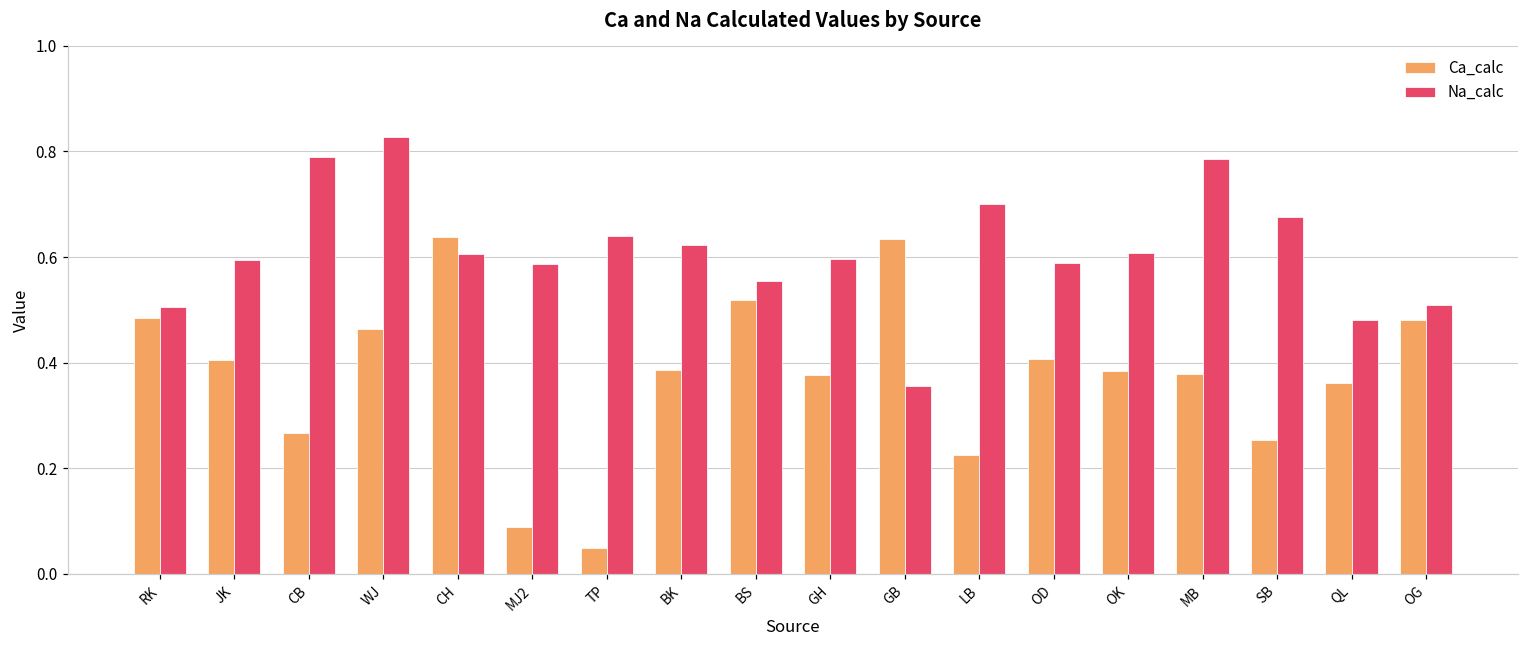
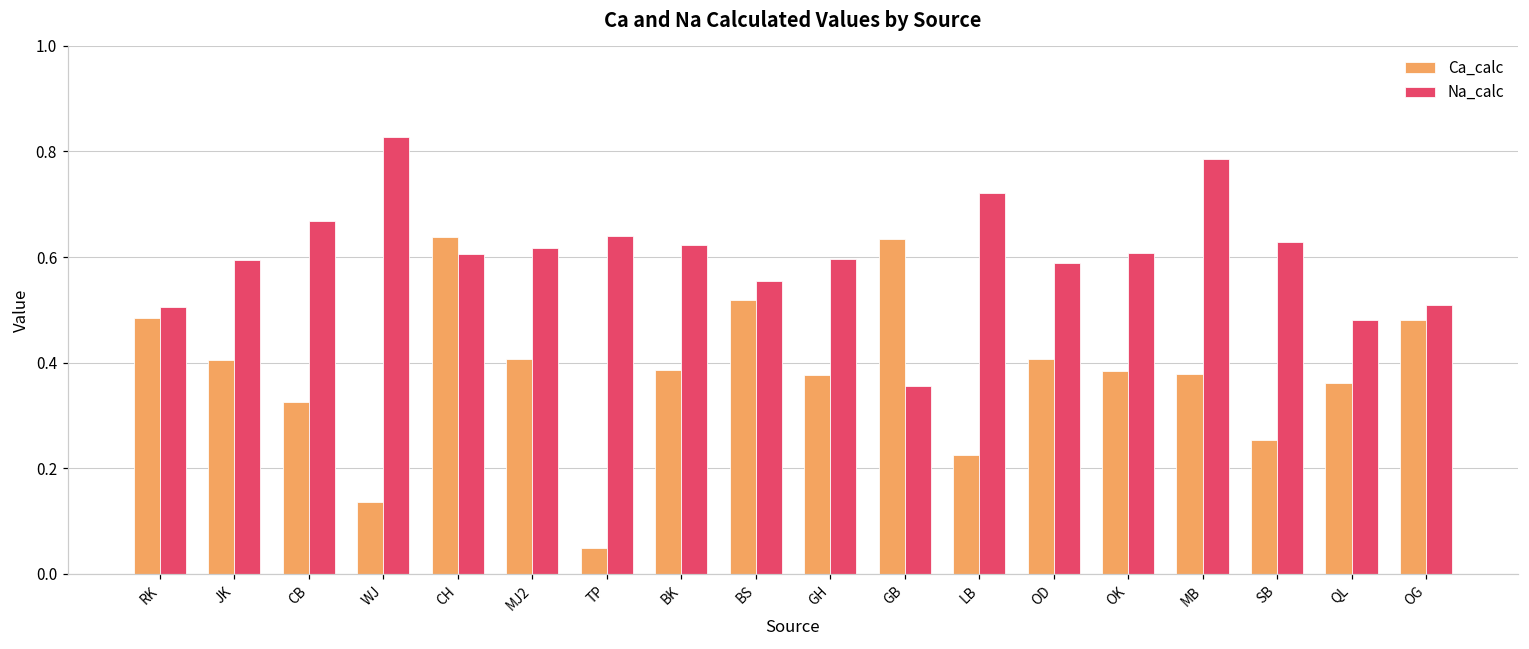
  {
    "Ca_calc": {
      "RK": 0.48,
      "JK": 0.40,
-     "CB": 0.27,
-     "WJ": 0.46,
+     "CB": 0.32,
+     "WJ": 0.14,
      "CH": 0.64,
-     "MJ2": 0.09,
+     "MJ2": 0.41,
      "TP": 0.05,
      "BK": 0.39,
      "BS": 0.52,
      "GH": 0.38,
      "GB": 0.63,
      "LB": 0.23,
      "OD": 0.41,
      "OK": 0.38,
      "MB": 0.38,
      "SB": 0.25,
      "QL": 0.36,
      "OG": 0.48
    },
    "Na_calc": {
      "RK": 0.51,
      "JK": 0.60,
-     "CB": 0.79,
+     "CB": 0.67,
      "WJ": 0.83,
      "CH": 0.61,
-     "MJ2": 0.59,
+     "MJ2": 0.62,
      "TP": 0.64,
      "BK": 0.62,
      "BS": 0.56,
      "GH": 0.60,
      "GB": 0.36,
-     "LB": 0.70,
+     "LB": 0.72,
      "OD": 0.59,
      "OK": 0.61,
      "MB": 0.79,
-     "SB": 0.68,
+     "SB": 0.63,
      "QL": 0.48,
      "OG": 0.51
    }
  }
